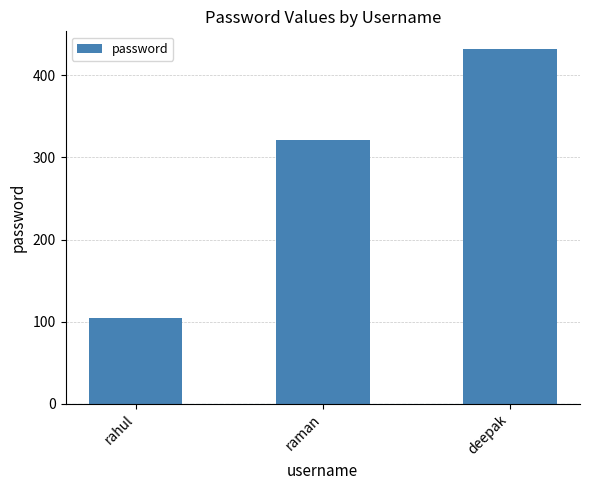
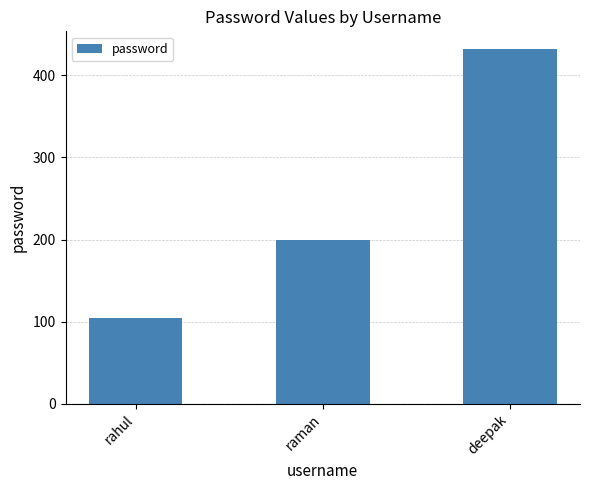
  {
    "rahul": 110,
-   "raman": 320,
+   "raman": 200,
    "deepak": 430
  }
